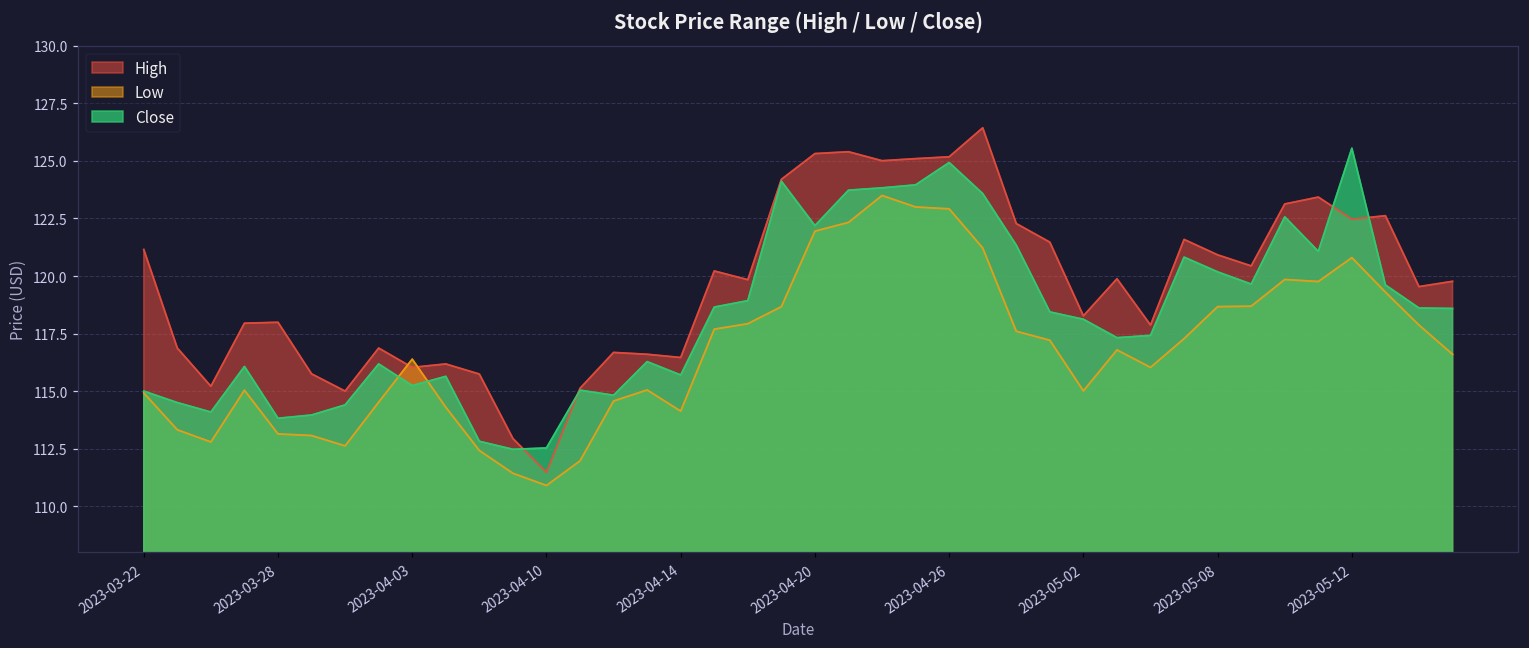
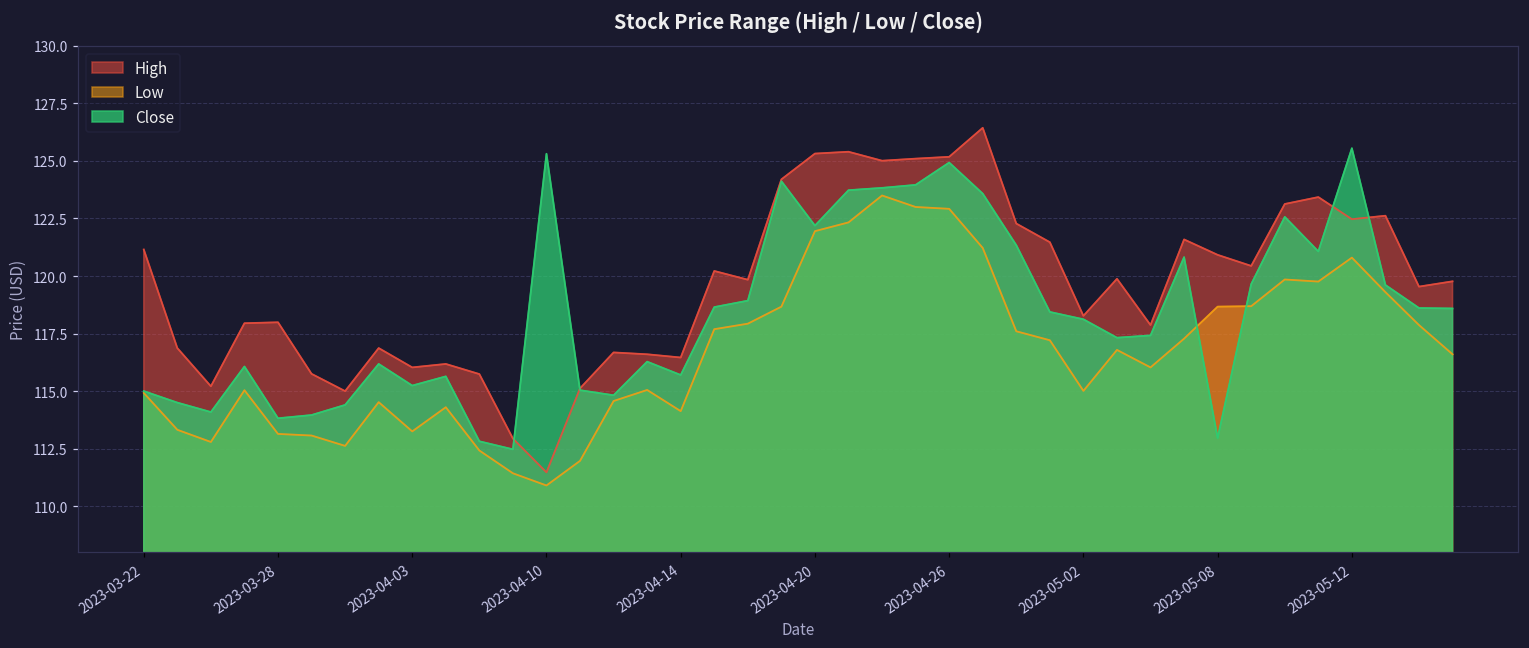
  {
    "High": {
      "2023-03-22": 121.2,
      "2023-03-28": 118.0,
      "2023-04-03": 116.0,
      "2023-04-10": 111.5,
      "2023-04-14": 116.5,
      "2023-04-20": 125.3,
      "2023-04-26": 125.2,
      "2023-05-02": 118.3,
      "2023-05-08": 120.9,
      "2023-05-12": 122.5
    },
    "Low": {
      "2023-03-28": 113.1,
-     "2023-04-03": 116.4,
+     "2023-04-03": 113.3,
      "2023-04-10": 110.9,
      "2023-04-14": 114.1,
      "2023-04-20": 121.9,
      "2023-04-26": 122.9,
      "2023-05-02": 115.0,
      "2023-05-08": 118.7,
      "2023-05-12": 120.8
    },
    "Close": {
      "2023-03-28": 113.8,
      "2023-04-03": 115.2,
-     "2023-04-10": 112.5,
+     "2023-04-10": 125.3,
      "2023-04-14": 115.7,
      "2023-04-20": 122.2,
      "2023-04-26": 124.9,
      "2023-05-02": 118.1,
-     "2023-05-08": 120.2,
+     "2023-05-08": 113.0,
      "2023-05-12": 125.6
    }
  }
